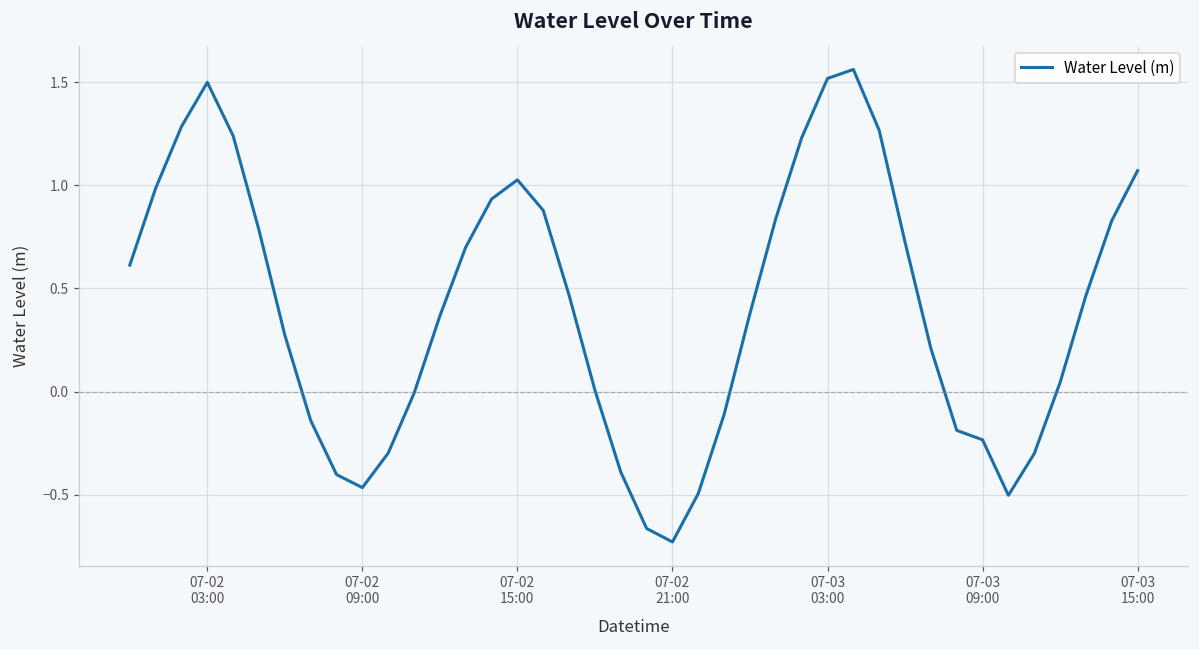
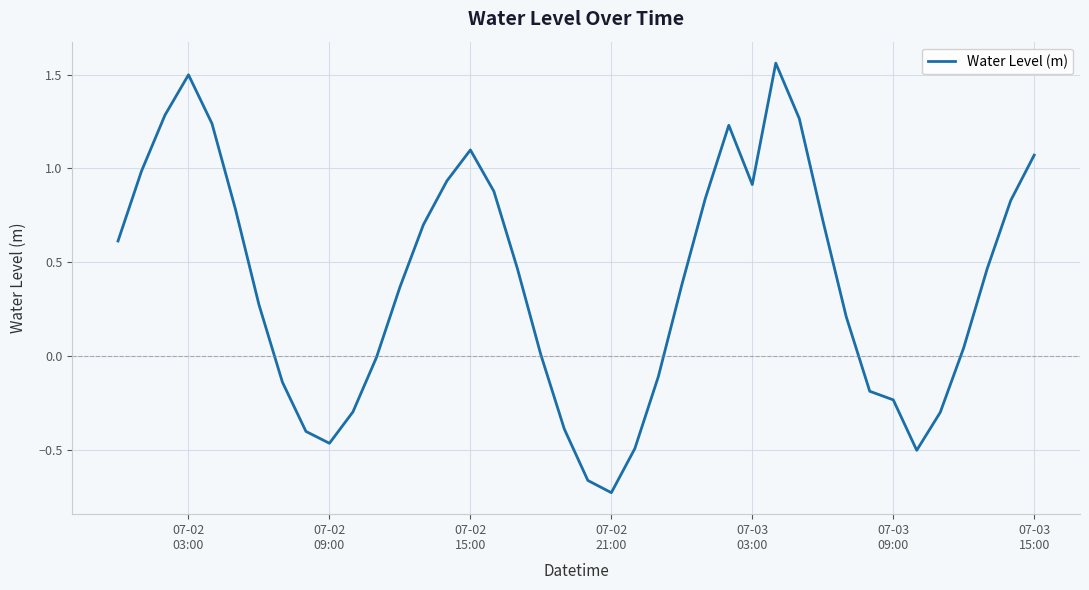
  {
    "07-02 03:00": 1.50,
    "07-02 09:00": -0.47,
-   "07-02 15:00": 1.03,
+   "07-02 15:00": 1.10,
    "07-02 21:00": -0.73,
-   "07-03 03:00": 1.52,
+   "07-03 03:00": 0.91,
    "07-03 09:00": -0.23,
    "07-03 15:00": 1.07
  }
